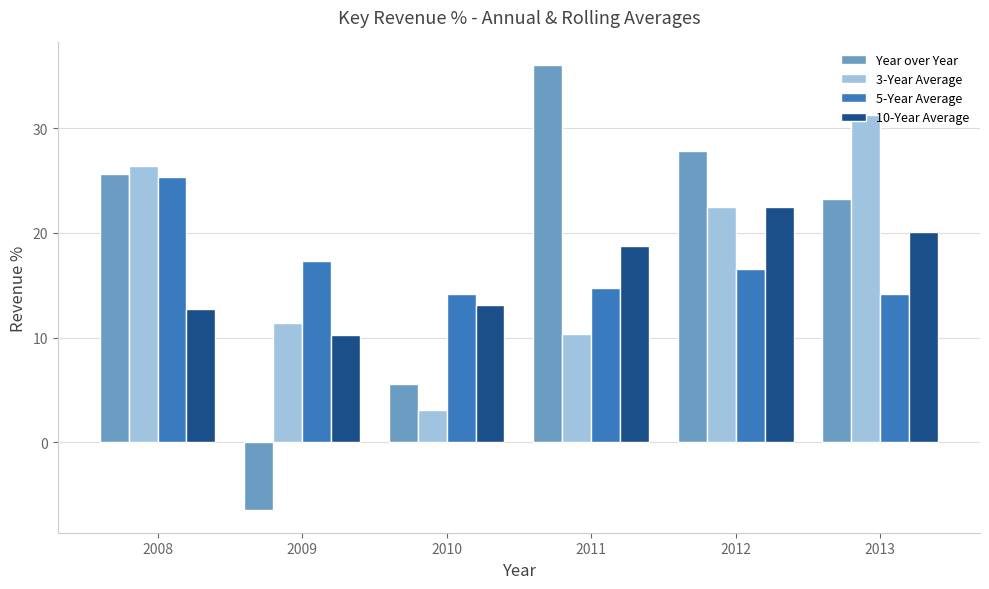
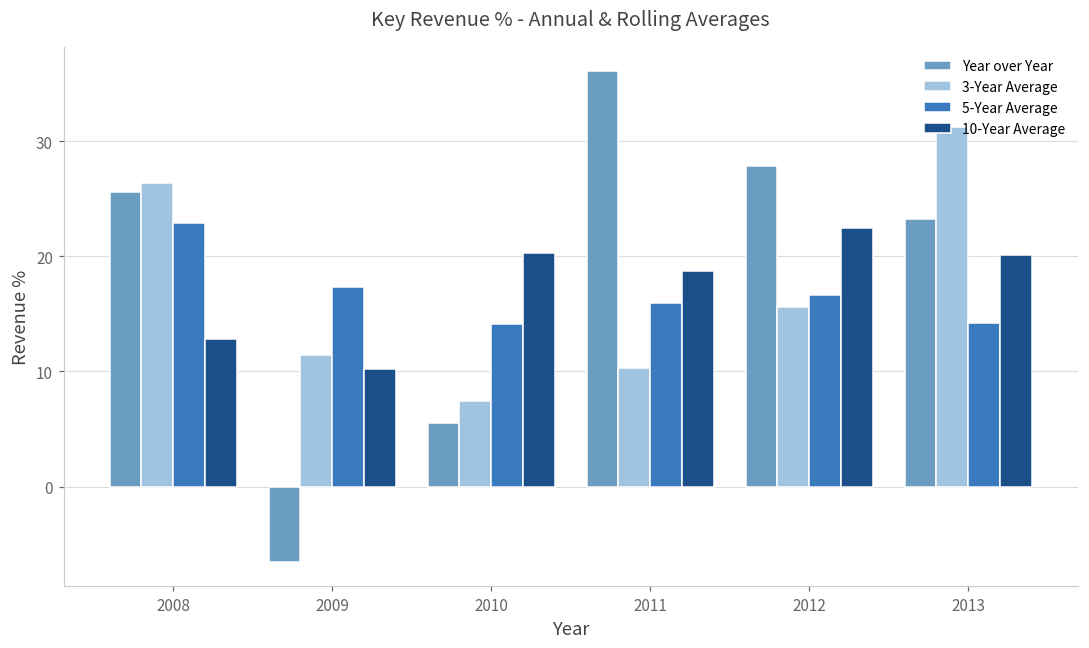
  {
    "Year over Year": {
      "2008": 25.6,
      "2009": -6.5,
      "2010": 5.5,
      "2011": 36.1,
      "2012": 27.8,
      "2013": 23.3
    },
    "3-Year Average": {
      "2008": 26.4,
      "2009": 11.4,
-     "2010": 3.1,
+     "2010": 7.4,
      "2011": 10.3,
-     "2012": 22.4,
+     "2012": 15.6,
      "2013": 31.3
    },
    "5-Year Average": {
-     "2008": 25.4,
+     "2008": 22.9,
      "2009": 17.3,
      "2010": 14.1,
-     "2011": 14.7,
+     "2011": 15.9,
      "2012": 16.6,
      "2013": 14.2
    },
    "10-Year Average": {
      "2008": 12.8,
      "2009": 10.2,
-     "2010": 13.1,
+     "2010": 20.3,
      "2011": 18.8,
      "2012": 22.5,
      "2013": 20.1
    }
  }
